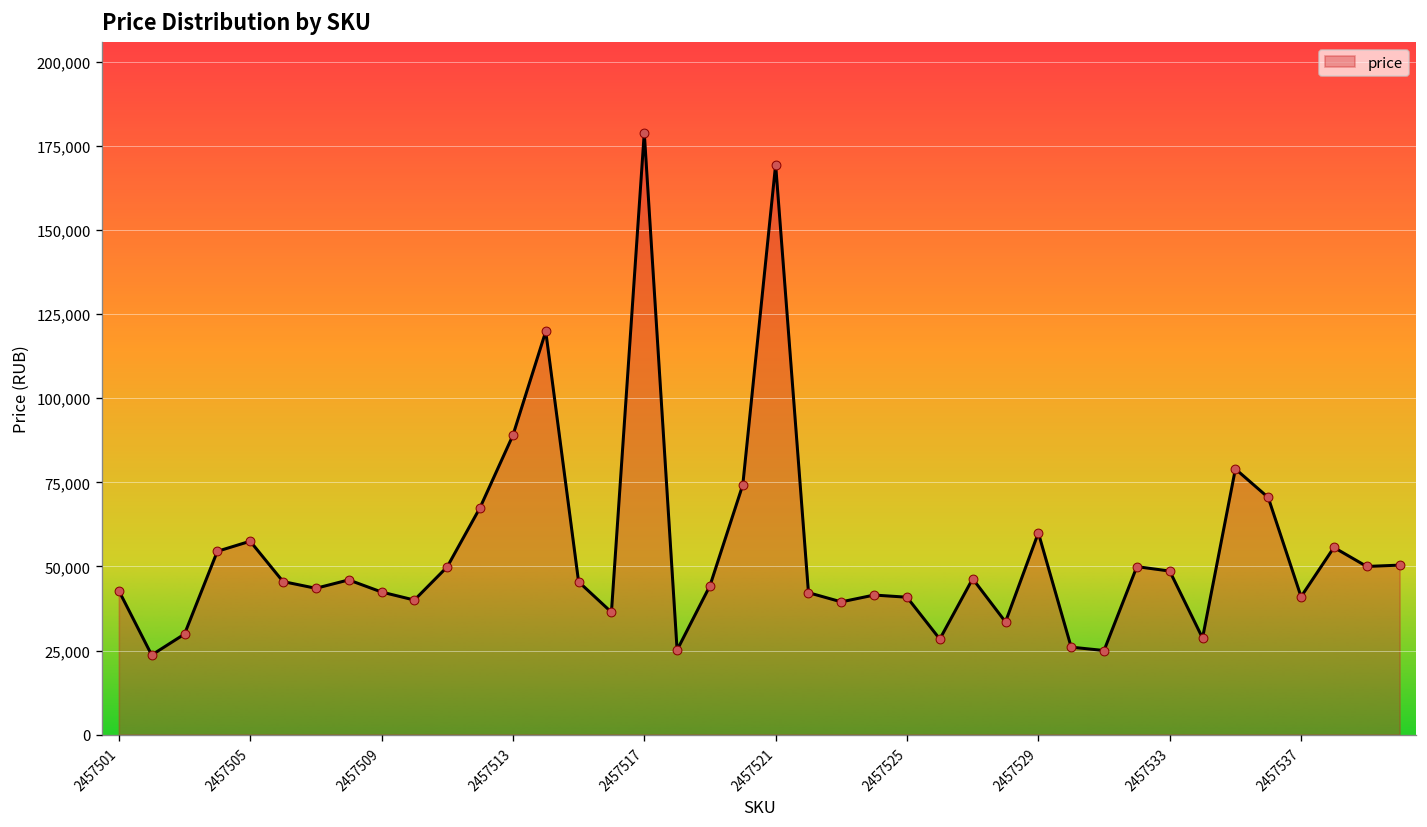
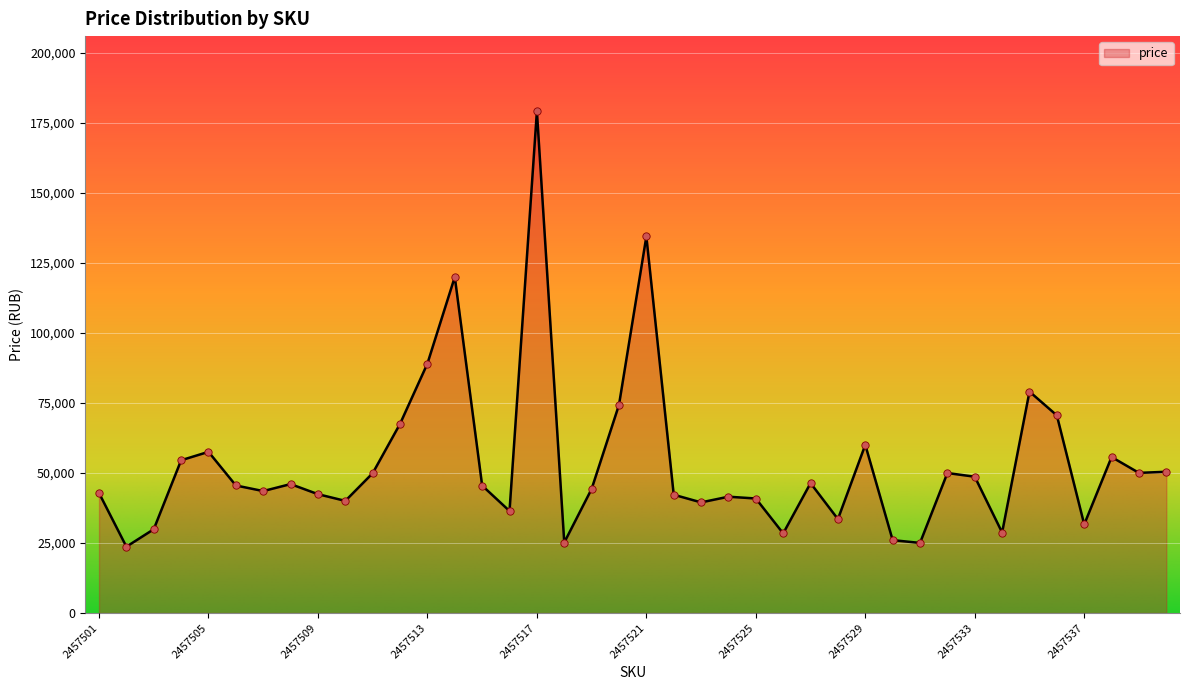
  {
    "2457501": "43,000",
    "2457505": "58,000",
    "2457509": "42,000",
    "2457513": "89,000",
    "2457517": "179,000",
-   "2457521": "170,000",
+   "2457521": "134,000",
    "2457525": "41,000",
    "2457529": "60,000",
    "2457533": "49,000",
-   "2457537": "41,000"
+   "2457537": "32,000"
  }
